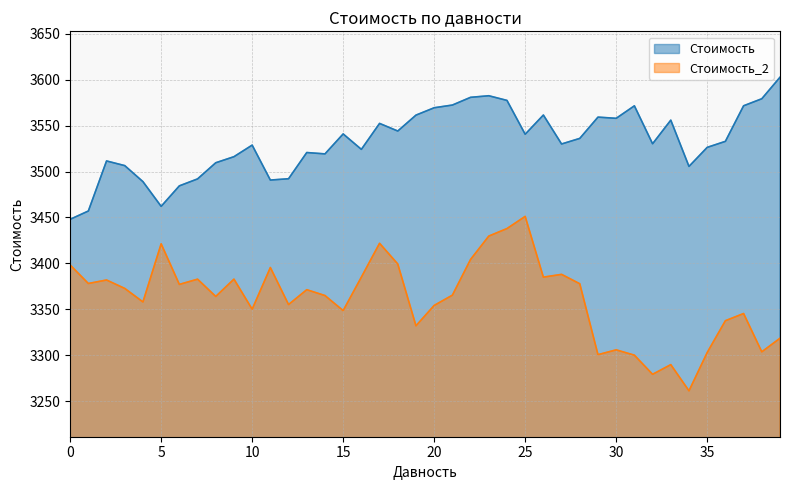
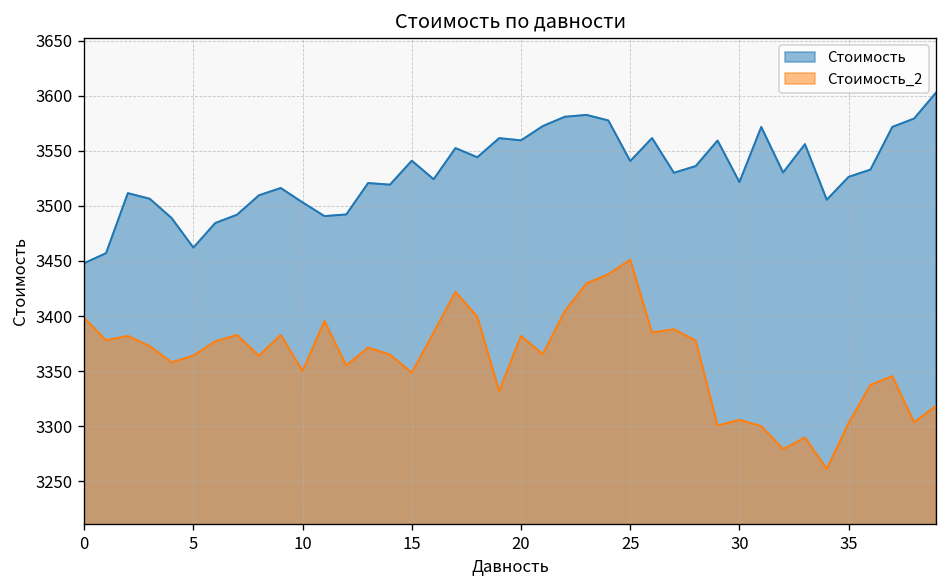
  {
    "Стоимость": {
      "0": 3450,
      "5": 3460,
-     "10": 3530,
+     "10": 3500,
      "15": 3540,
-     "20": 3570,
+     "20": 3560,
      "25": 3540,
-     "30": 3560,
+     "30": 3520,
      "35": 3530
    },
    "Стоимость_2": {
      "0": 3400,
-     "5": 3420,
+     "5": 3360,
      "10": 3350,
      "15": 3350,
-     "20": 3350,
+     "20": 3380,
      "25": 3450,
      "30": 3310,
      "35": 3300
    }
  }
